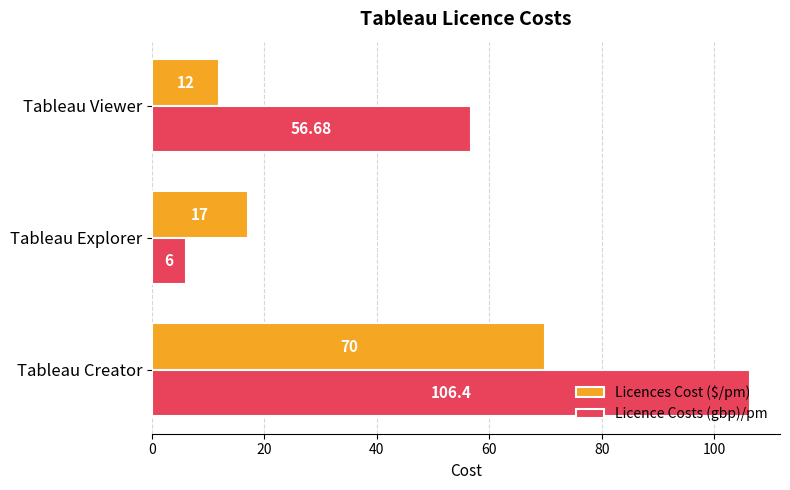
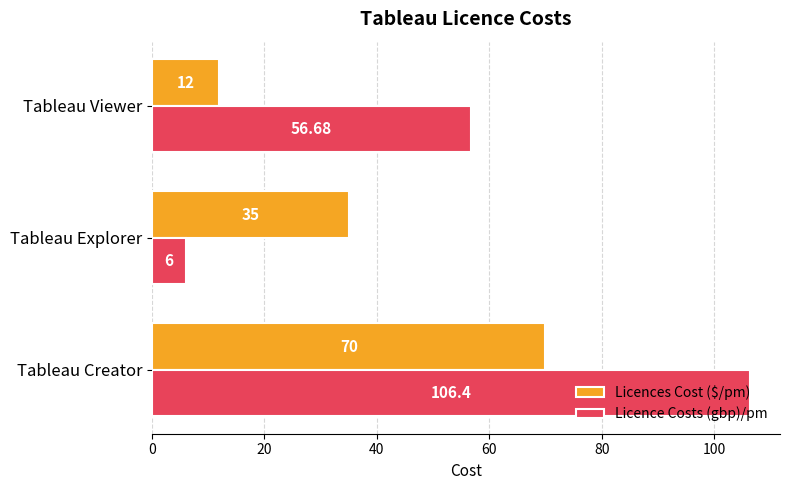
  {
    "Licences Cost ($/pm)": {
      "Tableau Viewer": 12,
-     "Tableau Explorer": 17,
+     "Tableau Explorer": 35,
      "Tableau Creator": 70
    },
    "Licence Costs (gbp)/pm": {
      "Tableau Viewer": 56.68,
      "Tableau Explorer": 6,
      "Tableau Creator": 106.4
    }
  }
